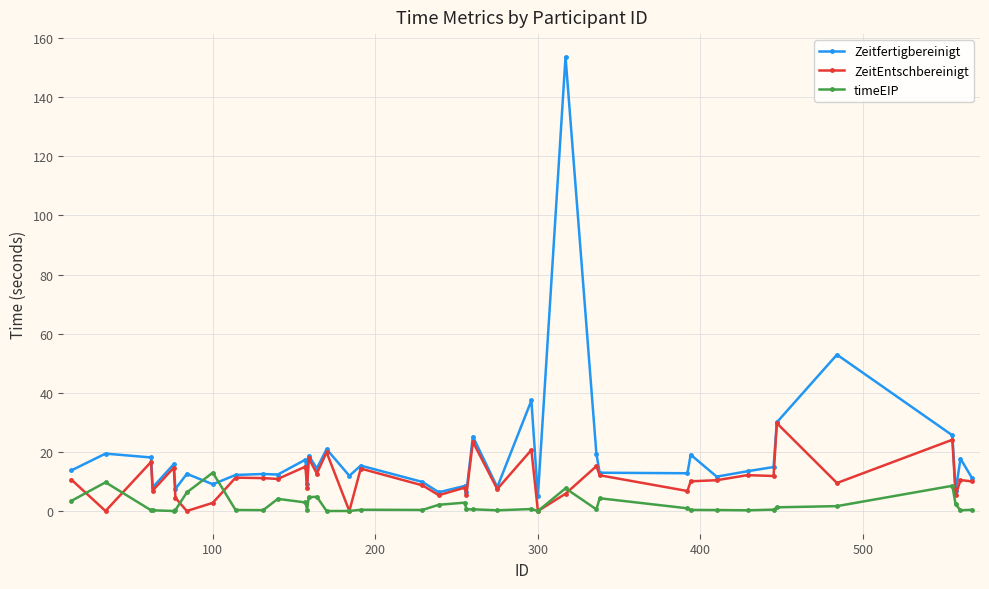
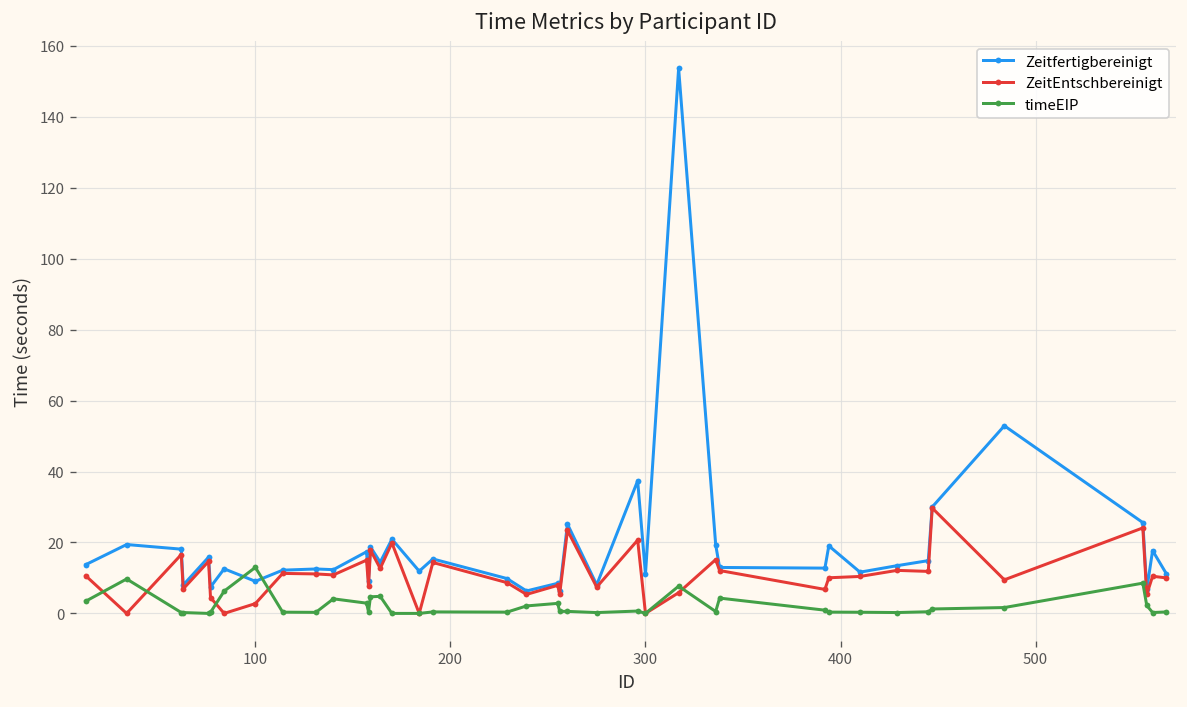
  {
    "Zeitfertigbereinigt": {
      "100": 9,
-     "300": 5
+     "300": 11
    },
    "ZeitEntschbereinigt": {
      "100": 3
    },
    "timeEIP": {
      "100": 13
    }
  }
